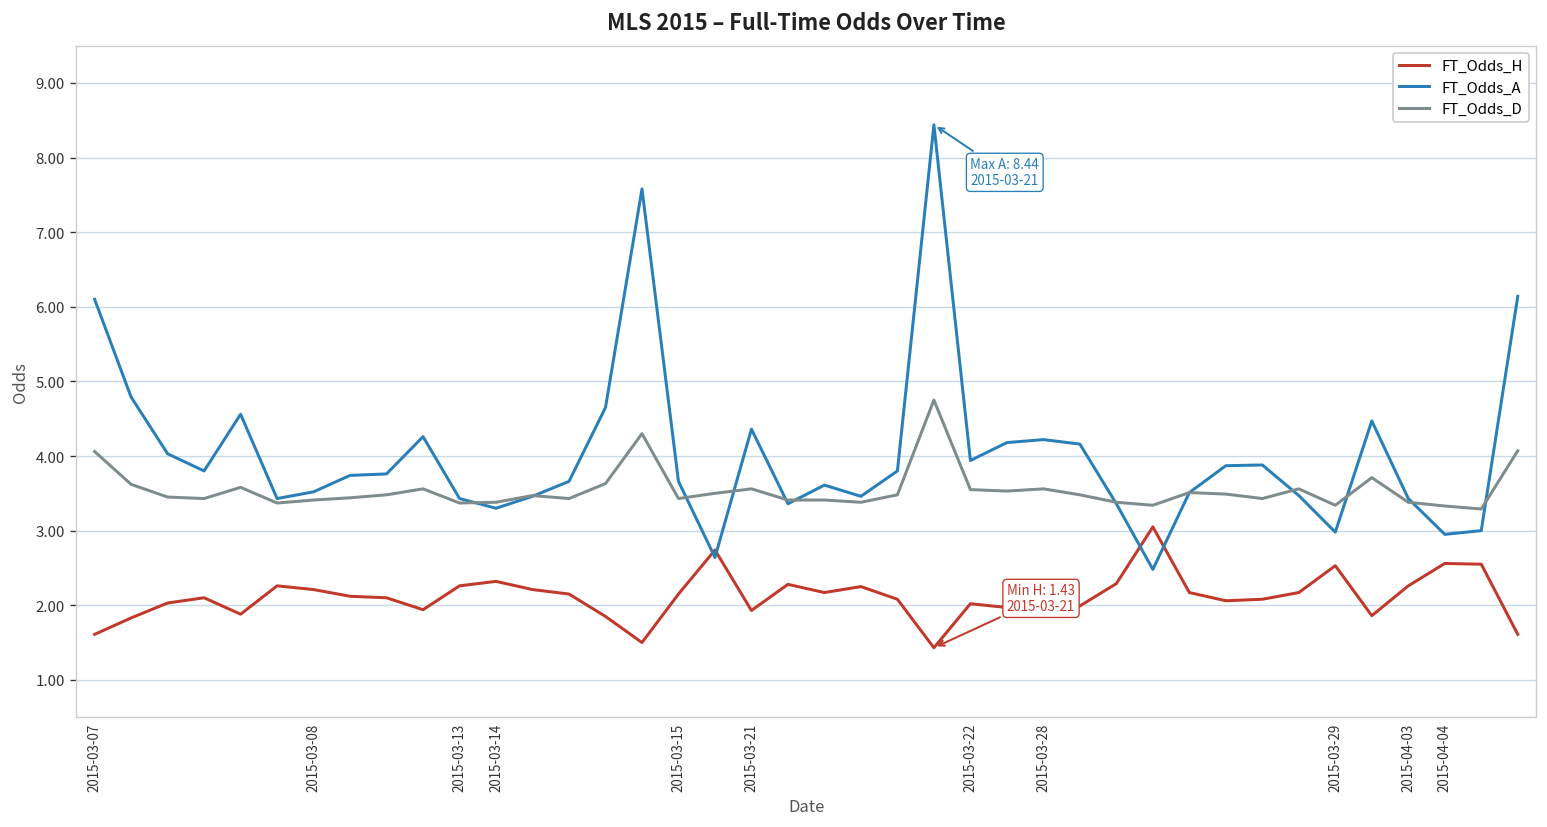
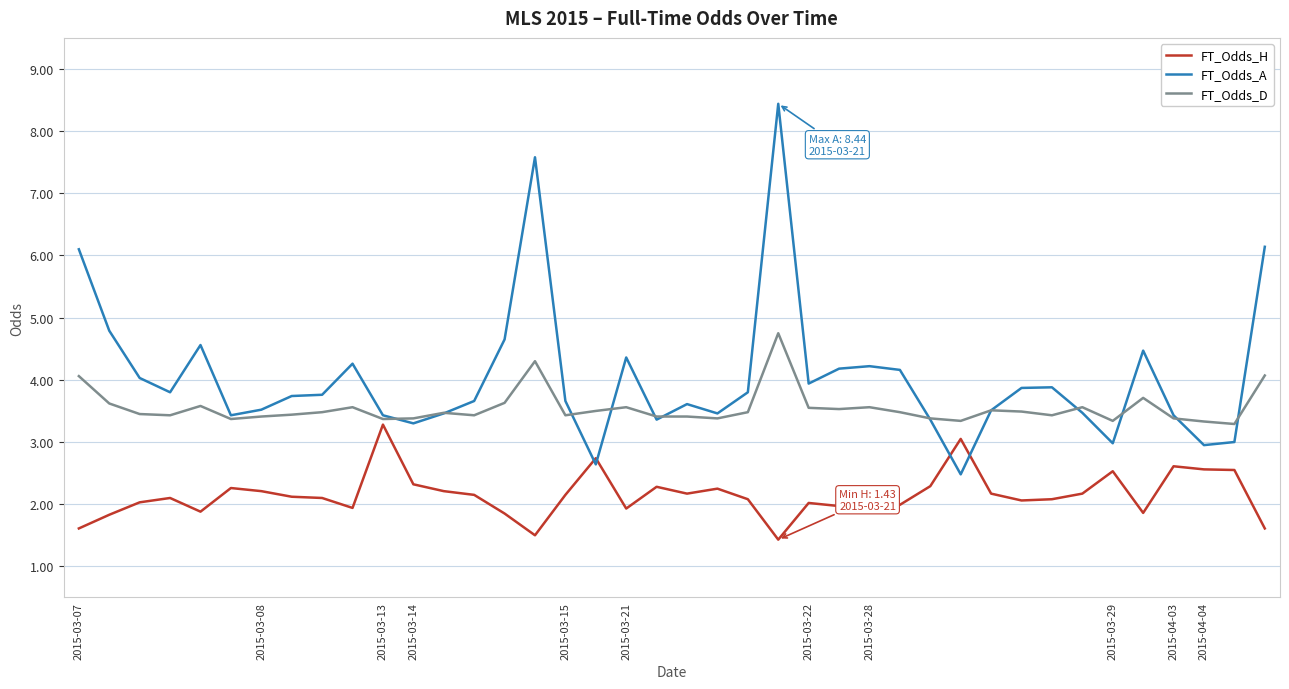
  {
    "FT_Odds_H": {
-     "2015-03-13": 2.3,
-     "2015-04-03": 2.3
+     "2015-03-13": 3.3,
+     "2015-04-03": 2.6
    },
    "FT_Odds_A": {
      "2015-03-13": 3.4,
      "2015-04-03": 3.4
    },
    "FT_Odds_D": {
      "2015-03-13": 3.4,
      "2015-04-03": 3.4
    }
  }
